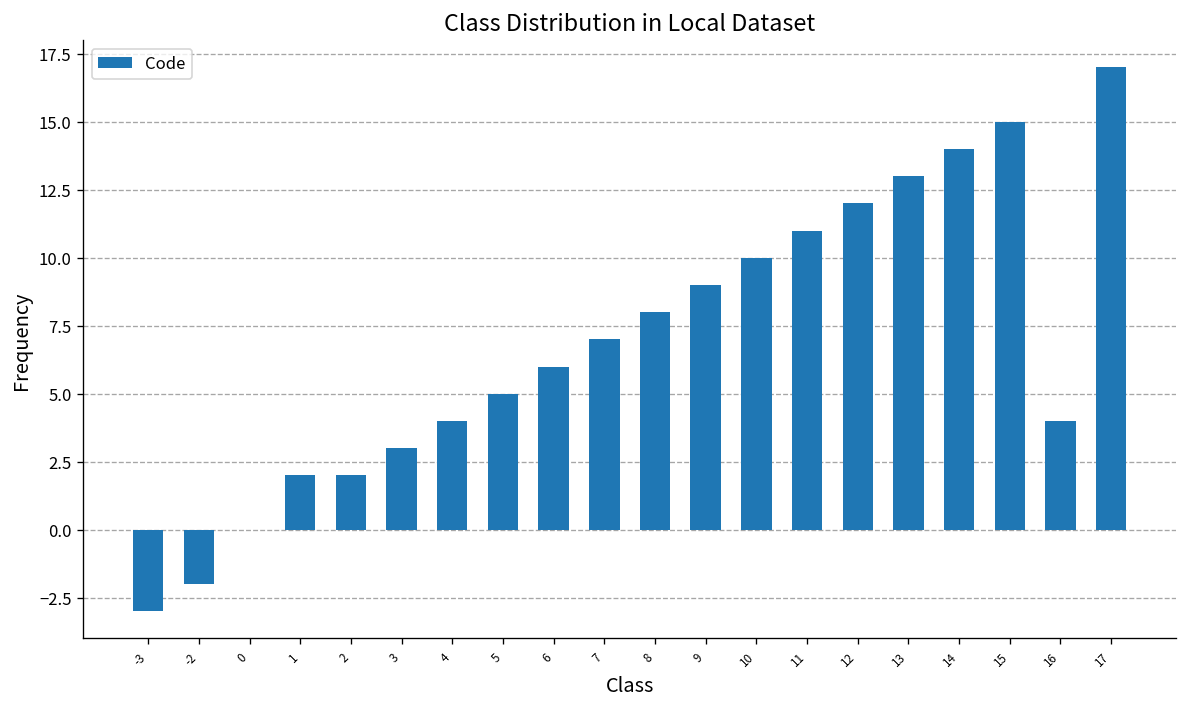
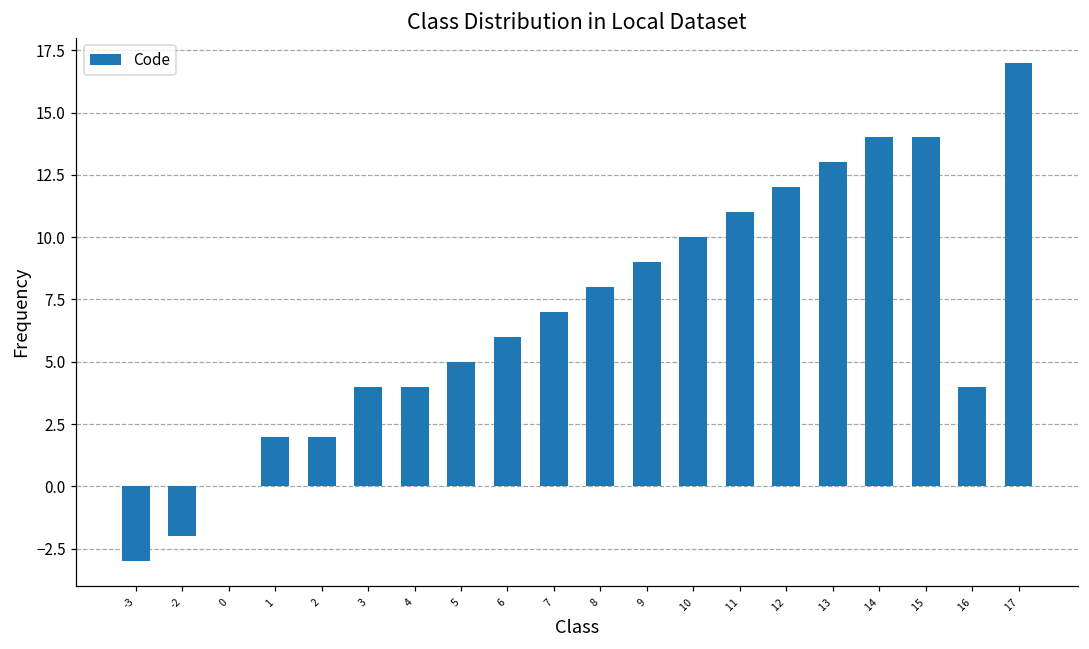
  {
    "-3": -3,
    "-2": -2,
    "0": 0,
    "1": 2,
    "2": 2,
-   "3": 3,
+   "3": 4,
    "4": 4,
    "5": 5,
    "6": 6,
    "7": 7,
    "8": 8,
    "9": 9,
    "10": 10,
    "11": 11,
    "12": 12,
    "13": 13,
    "14": 14,
-   "15": 15,
+   "15": 14,
    "16": 4,
    "17": 17
  }
